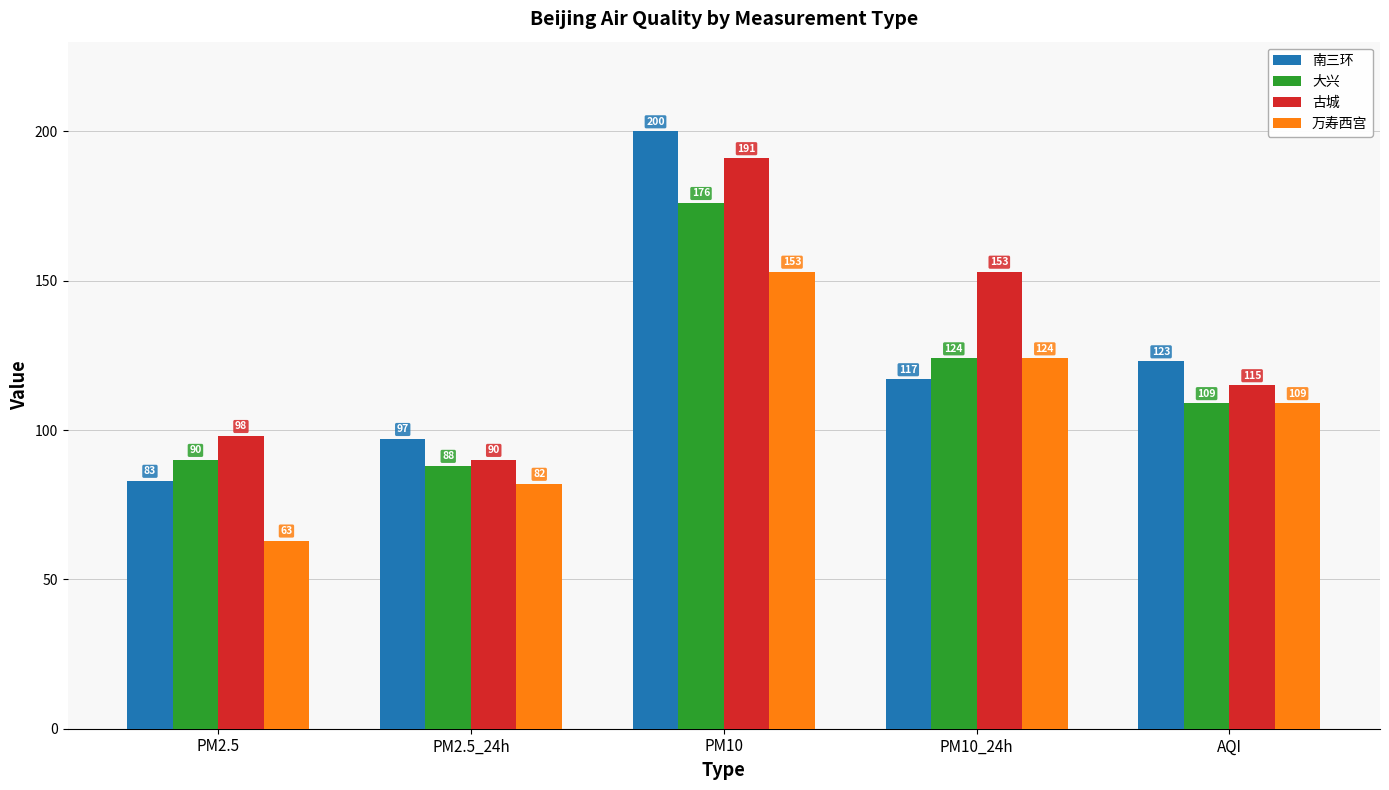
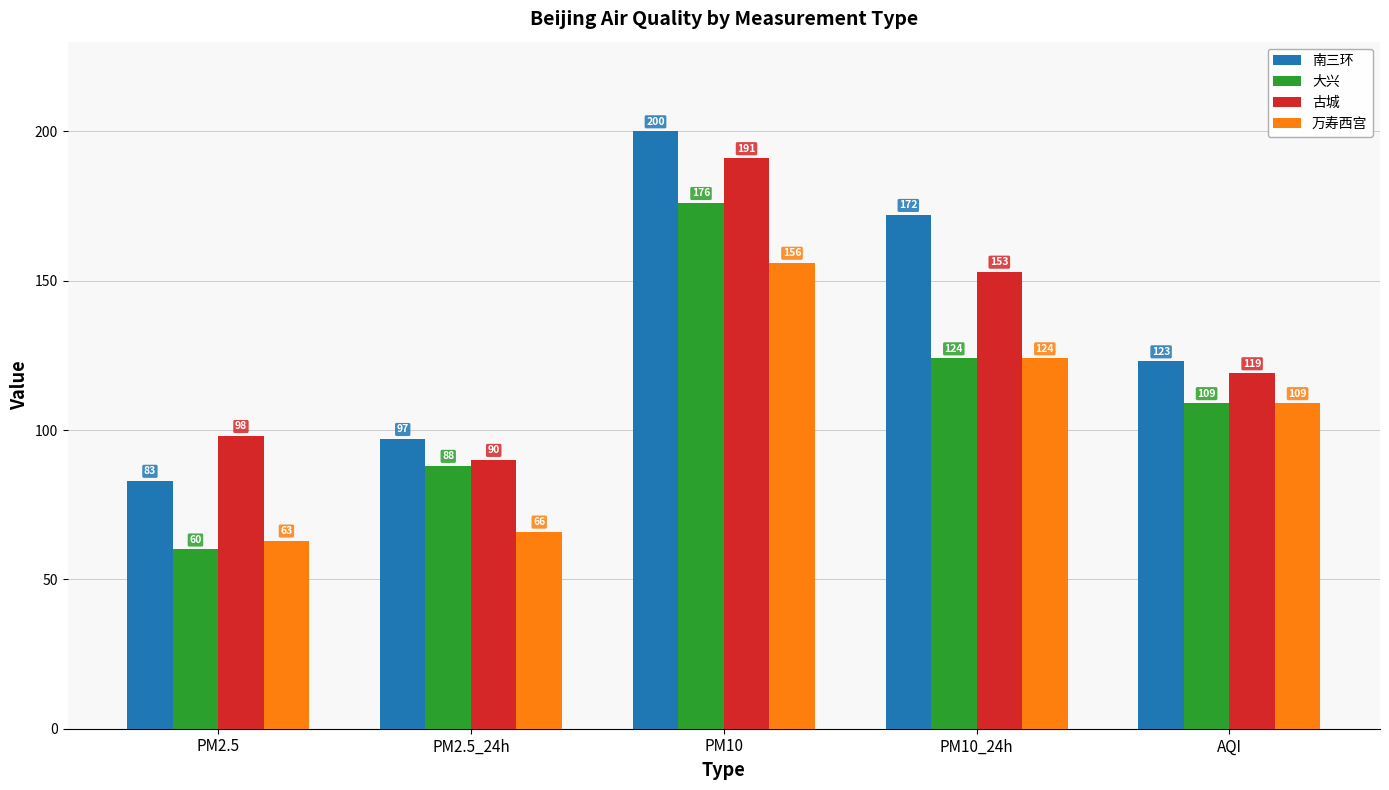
  {
    "南三环": {
-     "PM10_24h": 117
+     "PM10_24h": 172
    },
    "大兴": {
-     "PM2.5": 90
+     "PM2.5": 60
    },
    "古城": {
-     "AQI": 115
+     "AQI": 119
    },
    "万寿西宫": {
-     "PM2.5_24h": 82,
-     "PM10": 153
+     "PM2.5_24h": 66,
+     "PM10": 156
    }
  }
